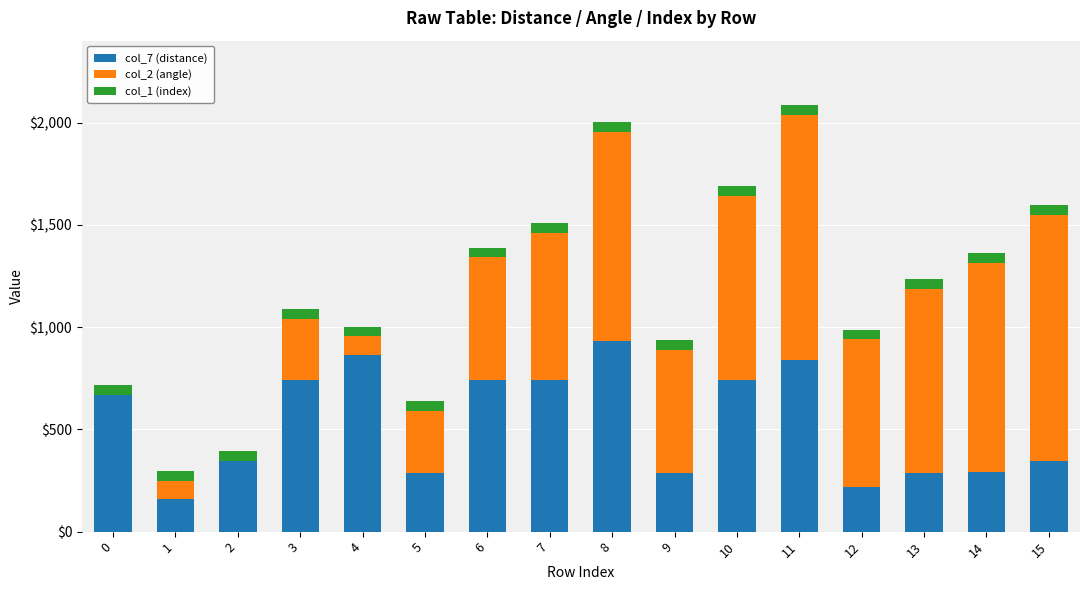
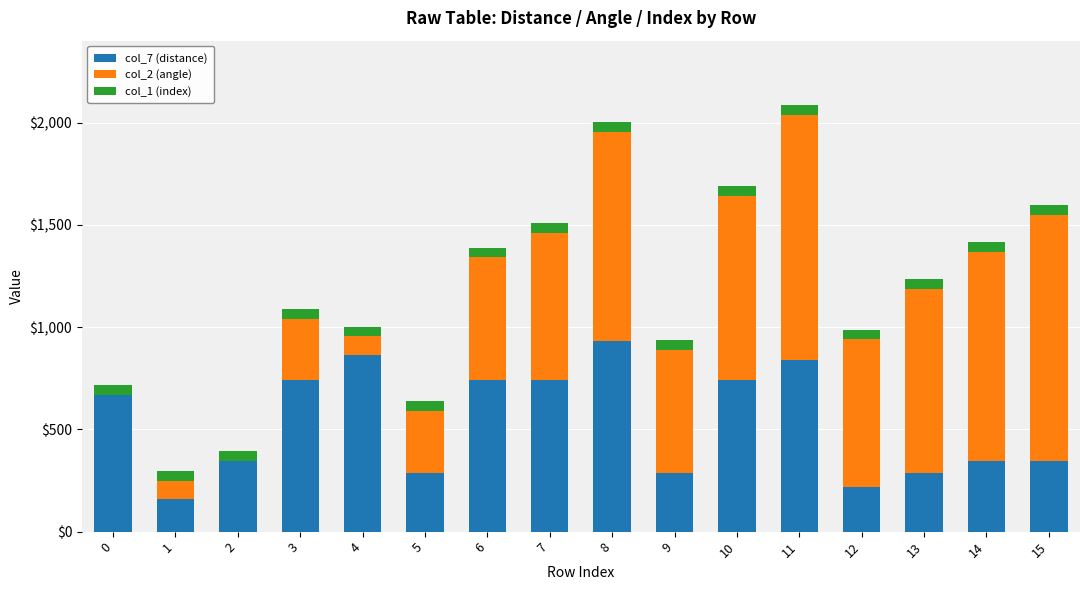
  {
    "col_7 (distance)": {
      "0": "$670",
      "1": "$160",
      "2": "$350",
      "3": "$740",
      "4": "$860",
      "5": "$290",
      "6": "$740",
      "7": "$740",
      "8": "$930",
      "9": "$290",
      "10": "$740",
      "11": "$840",
      "12": "$220",
      "13": "$290",
-     "14": "$290",
+     "14": "$350",
      "15": "$350"
    },
    "col_2 (angle)": {
      "0": "$0",
      "1": "$90",
      "2": "$0",
      "3": "$300",
      "4": "$90",
      "5": "$300",
      "6": "$600",
      "7": "$720",
      "8": "$1,020",
      "9": "$600",
      "10": "$900",
      "11": "$1,200",
      "12": "$720",
      "13": "$900",
      "14": "$1,020",
      "15": "$1,200"
    },
    "col_1 (index)": {
      "0": "$50",
      "1": "$50",
      "2": "$50",
      "3": "$50",
      "4": "$50",
      "5": "$50",
      "6": "$50",
      "7": "$50",
      "8": "$50",
      "9": "$50",
      "10": "$50",
      "11": "$50",
      "12": "$50",
      "13": "$50",
      "14": "$50",
      "15": "$50"
    }
  }
